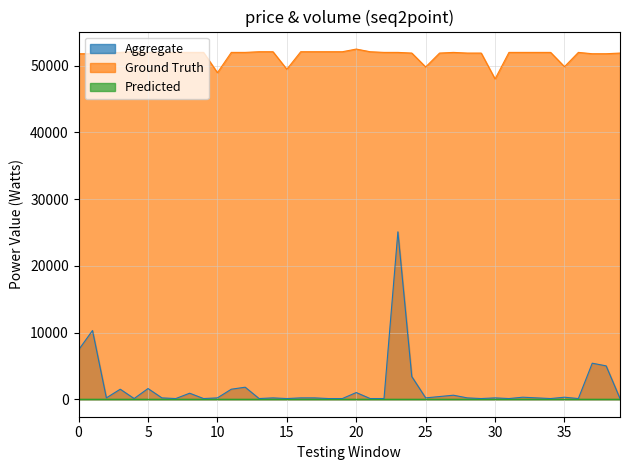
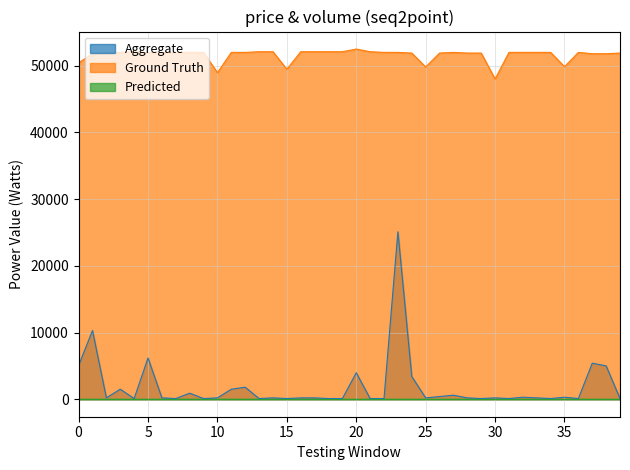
  {
    "Aggregate": {
-     "0": 7000,
-     "5": 2000,
-     "20": 1000
+     "0": 5000,
+     "5": 6000,
+     "20": 4000
    },
    "Ground Truth": {
-     "0": 52000,
+     "0": 50000,
      "10": 49000,
      "15": 49000,
      "20": 53000,
      "25": 50000,
      "30": 48000,
      "35": 50000
    },
    "Predicted": {
      "0": 0,
      "5": 0,
      "20": 0
    }
  }
